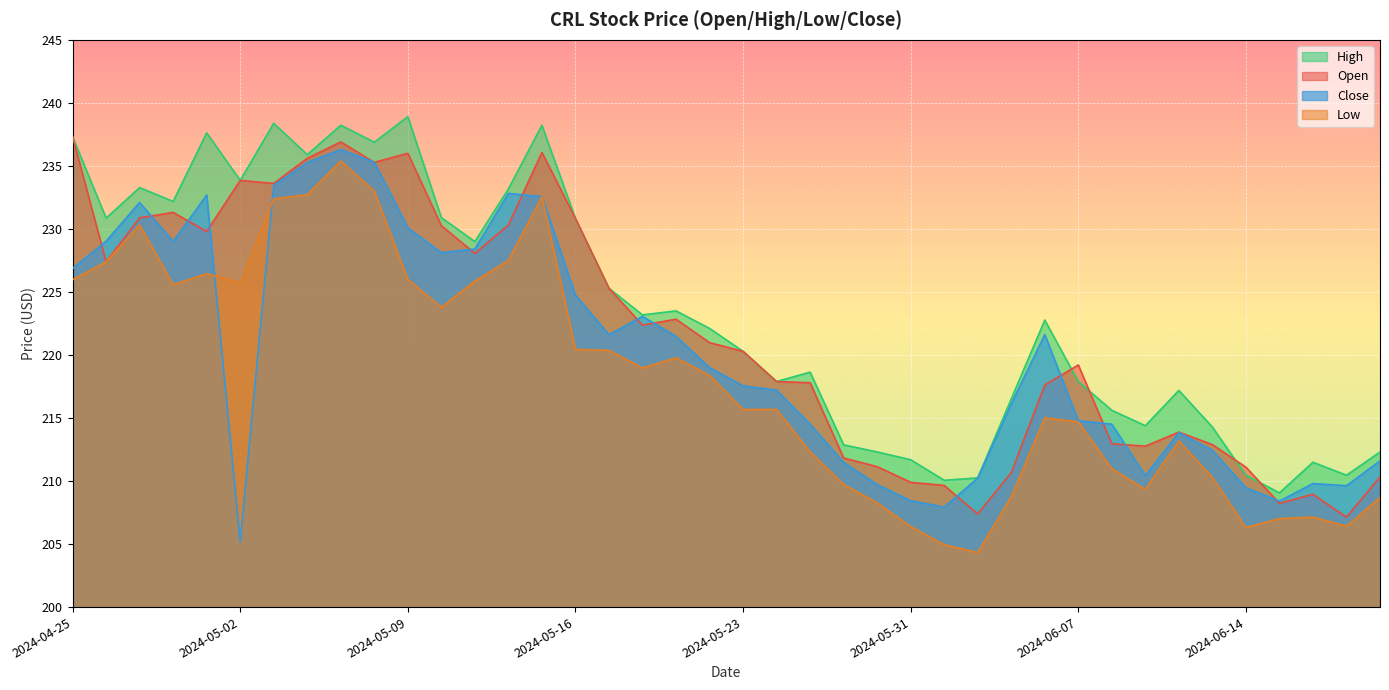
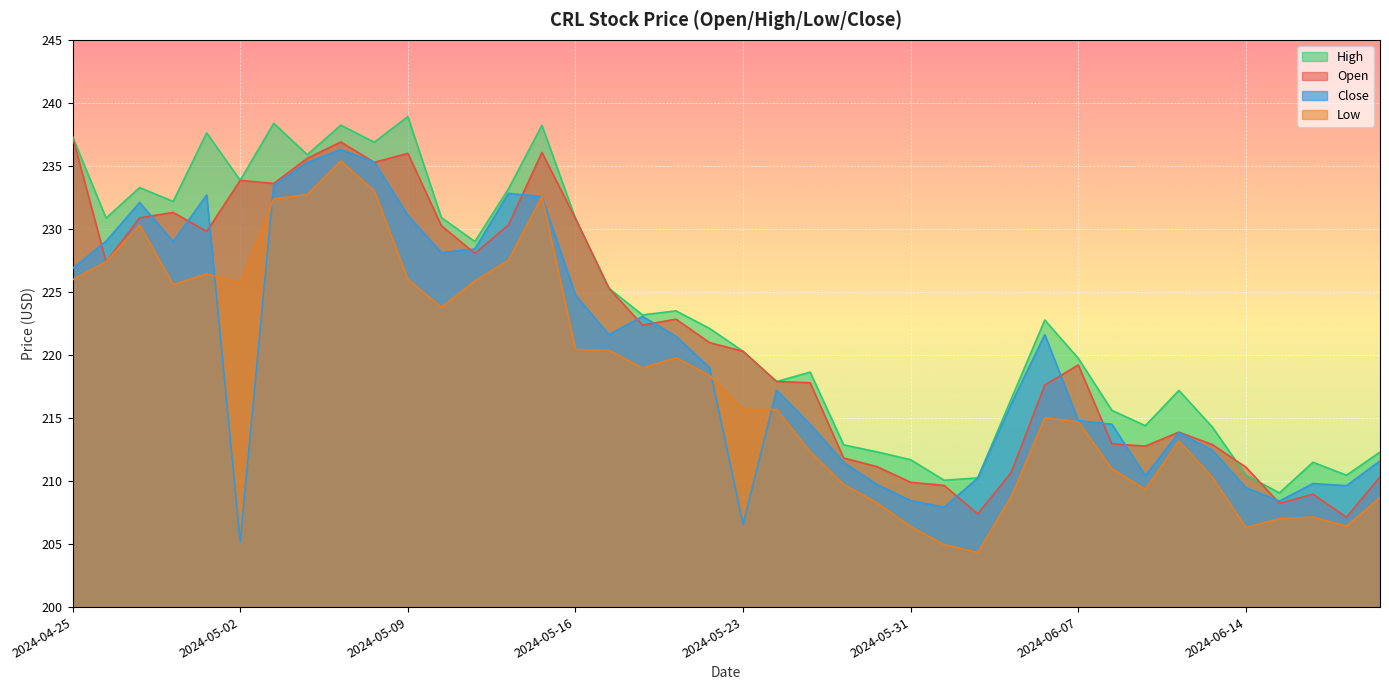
  {
    "High": {
      "2024-05-09": 238.9,
      "2024-05-31": 211.7,
-     "2024-06-07": 217.9,
+     "2024-06-07": 219.7,
      "2024-06-14": 210.5
    },
    "Close": {
      "2024-04-25": 226.9,
      "2024-05-02": 205.2,
-     "2024-05-09": 230.1,
+     "2024-05-09": 231.1,
      "2024-05-16": 224.8,
-     "2024-05-23": 217.6,
+     "2024-05-23": 206.6,
      "2024-05-31": 208.4,
      "2024-06-14": 209.5
    }
  }
